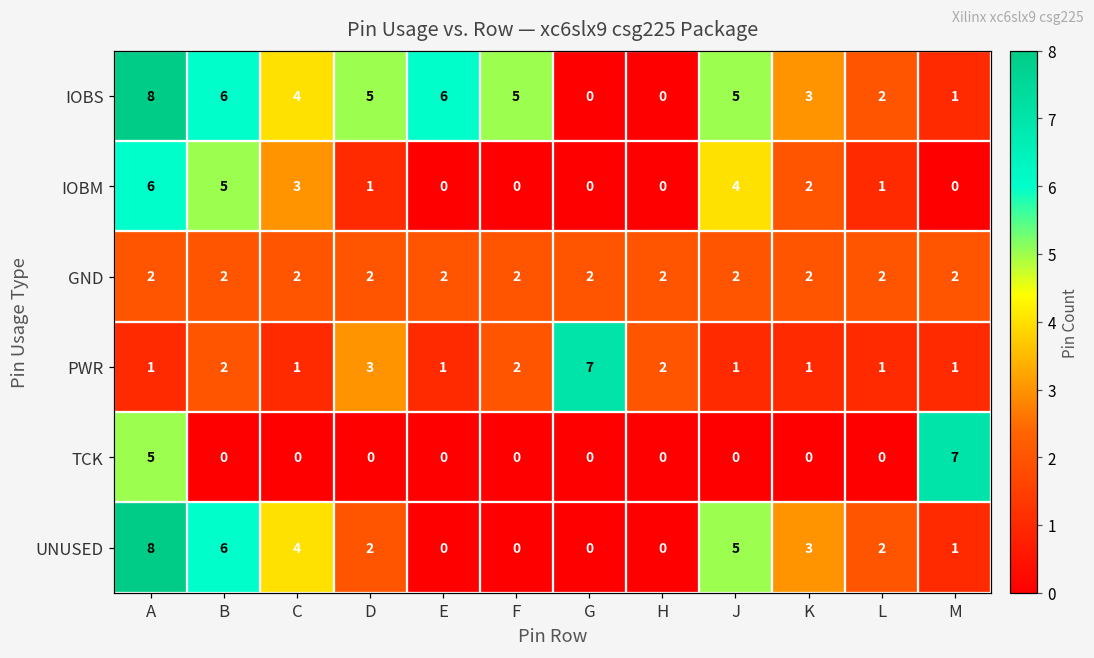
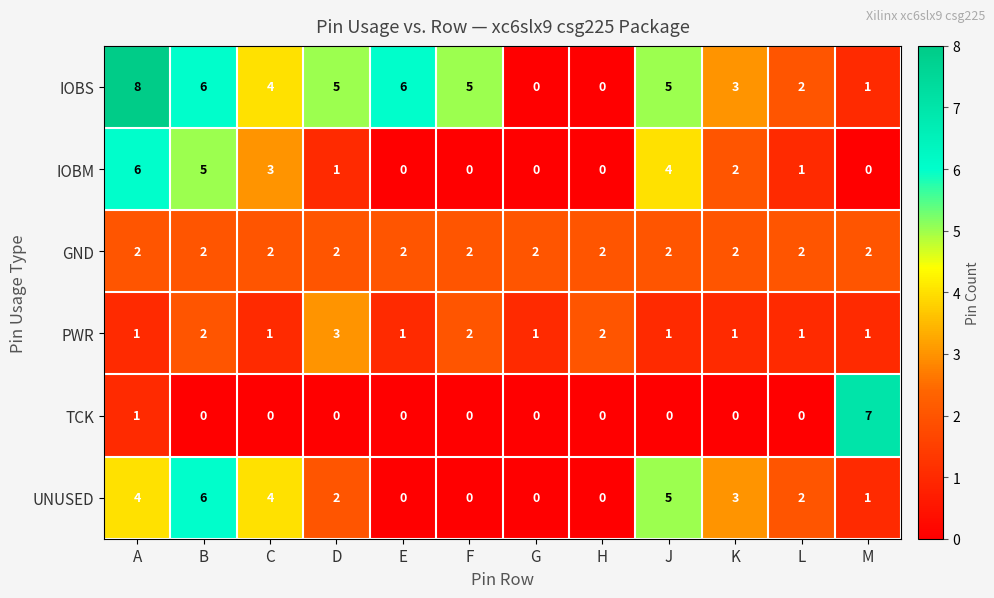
  {
    "IOBS": {
      "A": 8,
      "B": 6,
      "C": 4,
      "D": 5,
      "E": 6,
      "F": 5,
      "G": 0,
      "H": 0,
      "J": 5,
      "K": 3,
      "L": 2,
      "M": 1
    },
    "IOBM": {
      "A": 6,
      "B": 5,
      "C": 3,
      "D": 1,
      "E": 0,
      "F": 0,
      "G": 0,
      "H": 0,
      "J": 4,
      "K": 2,
      "L": 1,
      "M": 0
    },
    "GND": {
      "A": 2,
      "B": 2,
      "C": 2,
      "D": 2,
      "E": 2,
      "F": 2,
      "G": 2,
      "H": 2,
      "J": 2,
      "K": 2,
      "L": 2,
      "M": 2
    },
    "PWR": {
      "A": 1,
      "B": 2,
      "C": 1,
      "D": 3,
      "E": 1,
      "F": 2,
-     "G": 7,
+     "G": 1,
      "H": 2,
      "J": 1,
      "K": 1,
      "L": 1,
      "M": 1
    },
    "TCK": {
-     "A": 5,
+     "A": 1,
      "B": 0,
      "C": 0,
      "D": 0,
      "E": 0,
      "F": 0,
      "G": 0,
      "H": 0,
      "J": 0,
      "K": 0,
      "L": 0,
      "M": 7
    },
    "UNUSED": {
-     "A": 8,
+     "A": 4,
      "B": 6,
      "C": 4,
      "D": 2,
      "E": 0,
      "F": 0,
      "G": 0,
      "H": 0,
      "J": 5,
      "K": 3,
      "L": 2,
      "M": 1
    }
  }
